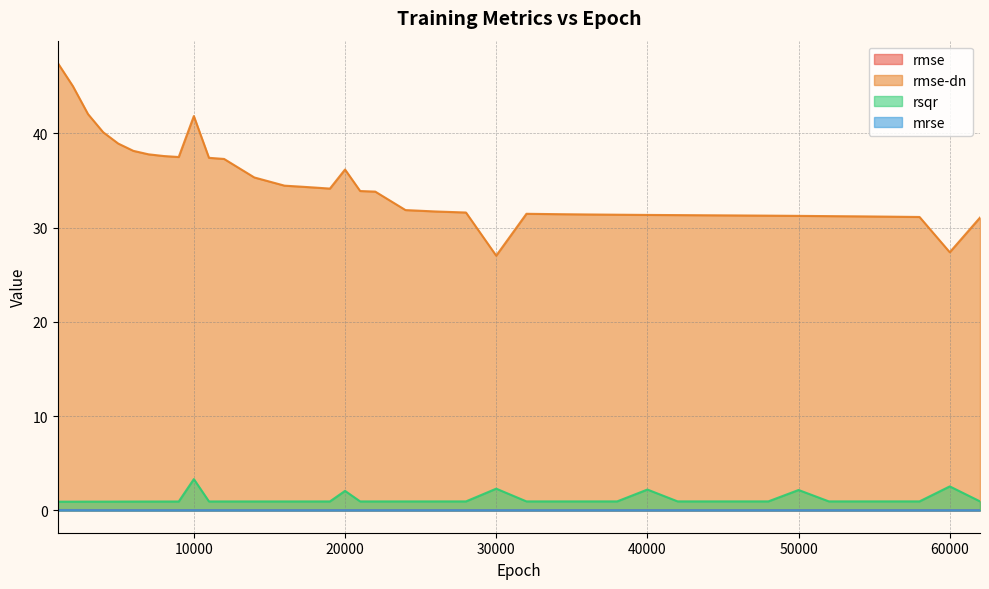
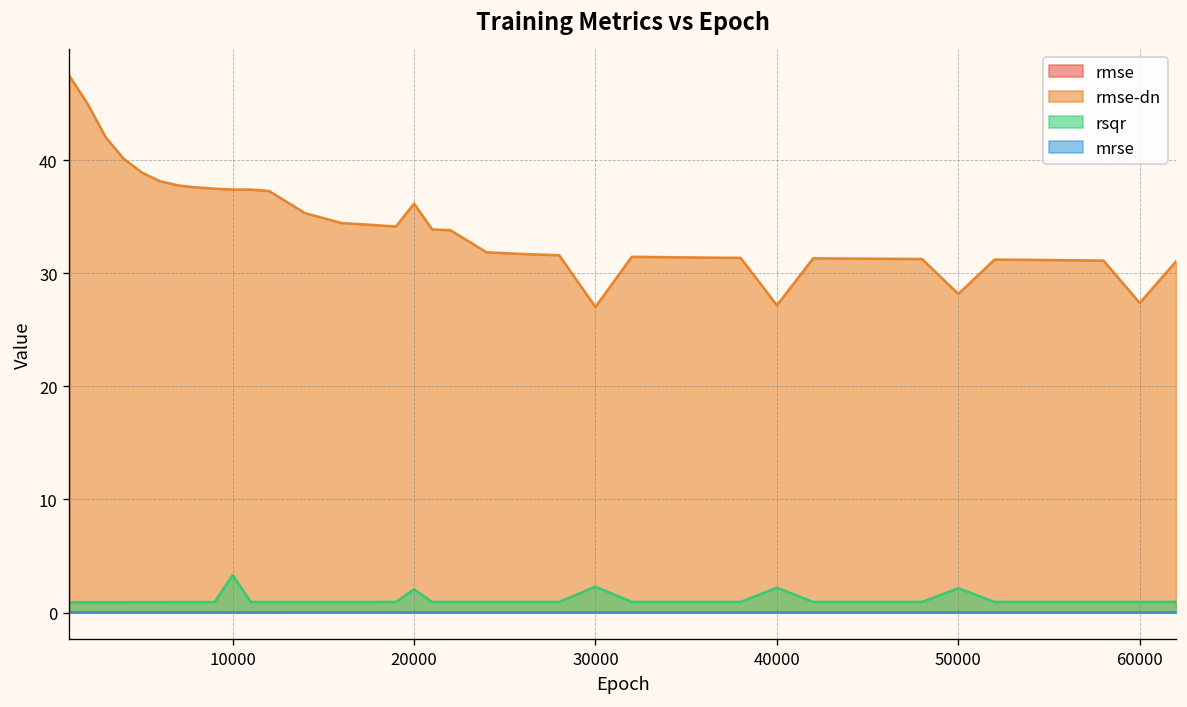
  {
    "mrse": {
      "10000": 0,
      "20000": 0,
      "30000": 0,
      "40000": 0,
      "50000": 0,
      "60000": 0
    },
    "rmse-dn": {
-     "10000": 42,
+     "10000": 37,
      "20000": 36,
      "30000": 27,
-     "40000": 31,
-     "50000": 31,
+     "40000": 27,
+     "50000": 28,
      "60000": 27
    },
    "rsqr": {
      "10000": 3,
      "20000": 2,
      "30000": 2,
      "40000": 2,
      "50000": 2,
-     "60000": 3
+     "60000": 1
    }
  }
